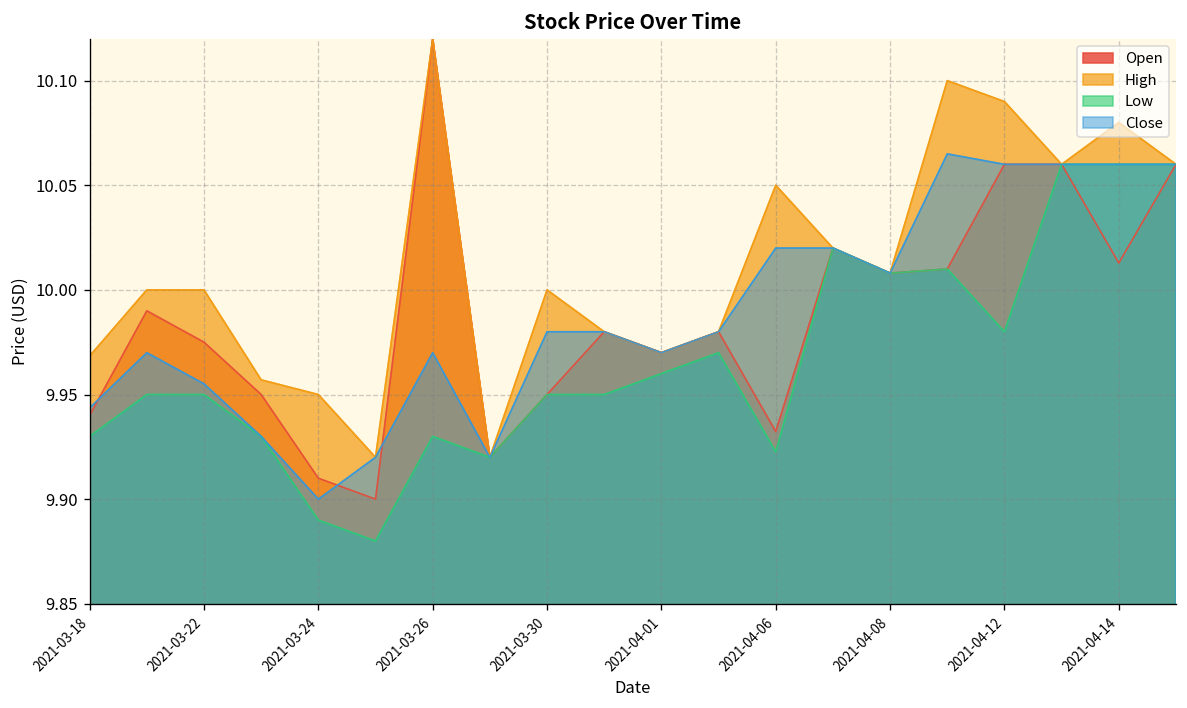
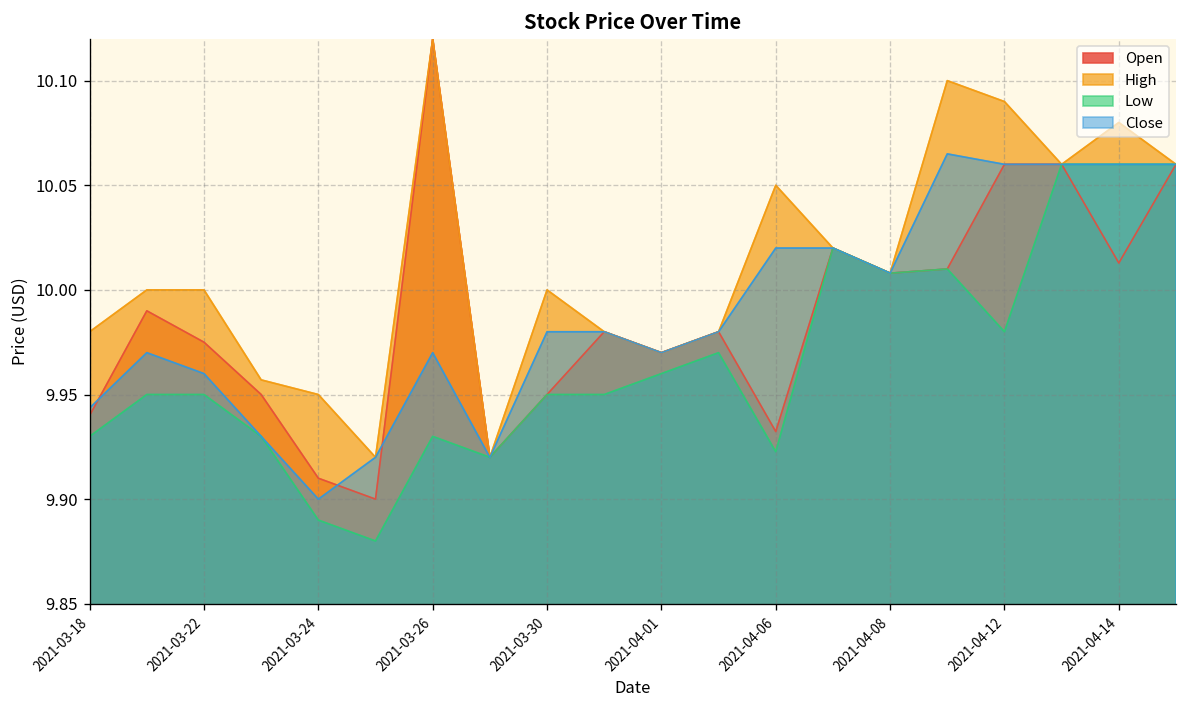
  {
    "Open": {
      "2021-03-18": 9.940,
      "2021-03-22": 9.975,
      "2021-03-24": 9.910,
      "2021-04-06": 9.932,
      "2021-04-14": 10.013
    },
    "High": {
-     "2021-03-18": 9.968,
+     "2021-03-18": 9.980,
      "2021-03-22": 10.000,
      "2021-03-24": 9.950,
      "2021-03-30": 10.000,
      "2021-04-06": 10.050,
      "2021-04-12": 10.090
    },
    "Low": {
      "2021-03-18": 9.930,
      "2021-03-22": 9.950,
      "2021-03-24": 9.890,
      "2021-03-26": 9.930,
      "2021-04-01": 9.960,
      "2021-04-06": 9.923,
      "2021-04-12": 9.980
    },
    "Close": {
      "2021-03-18": 9.944,
-     "2021-03-22": 9.955,
+     "2021-03-22": 9.960,
      "2021-03-24": 9.900,
      "2021-03-26": 9.970,
      "2021-03-30": 9.980,
      "2021-04-06": 10.020
    }
  }
